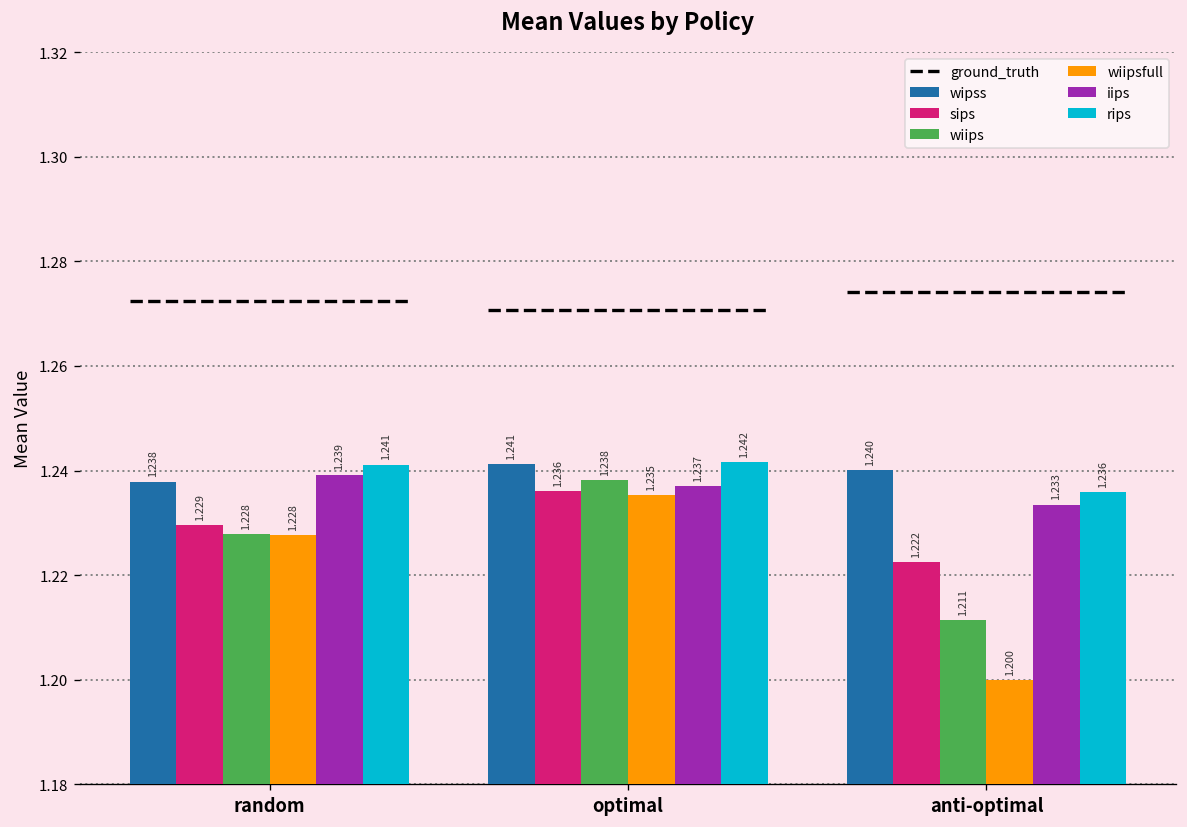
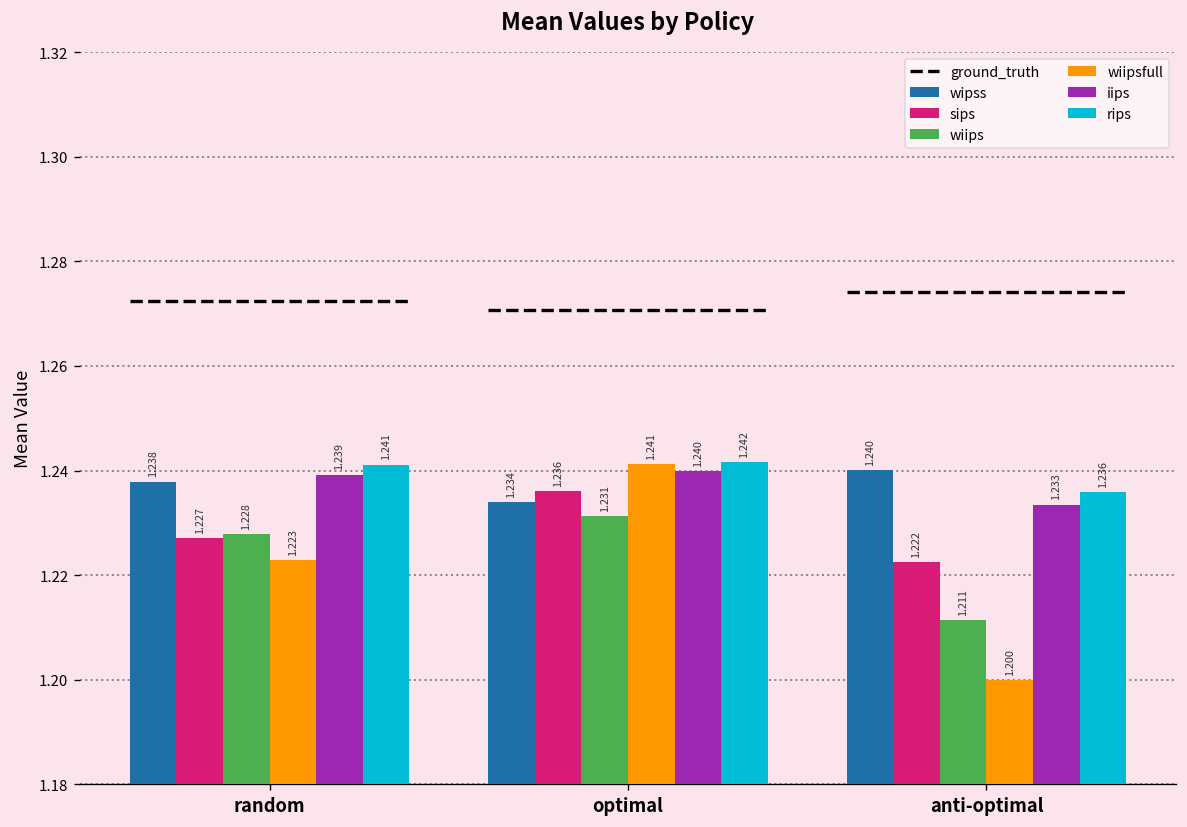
  {
    "wipss": {
      "random": 1.238,
-     "optimal": 1.241,
+     "optimal": 1.234,
      "anti-optimal": 1.240
    },
    "sips": {
-     "random": 1.229,
+     "random": 1.227,
      "optimal": 1.236,
      "anti-optimal": 1.222
    },
    "wiips": {
      "random": 1.228,
-     "optimal": 1.238,
+     "optimal": 1.231,
      "anti-optimal": 1.211
    },
    "wiipsfull": {
-     "random": 1.228,
-     "optimal": 1.235,
+     "random": 1.223,
+     "optimal": 1.241,
      "anti-optimal": 1.200
    },
    "iips": {
      "random": 1.239,
-     "optimal": 1.237,
+     "optimal": 1.240,
      "anti-optimal": 1.233
    },
    "rips": {
      "random": 1.241,
      "optimal": 1.242,
      "anti-optimal": 1.236
    }
  }
